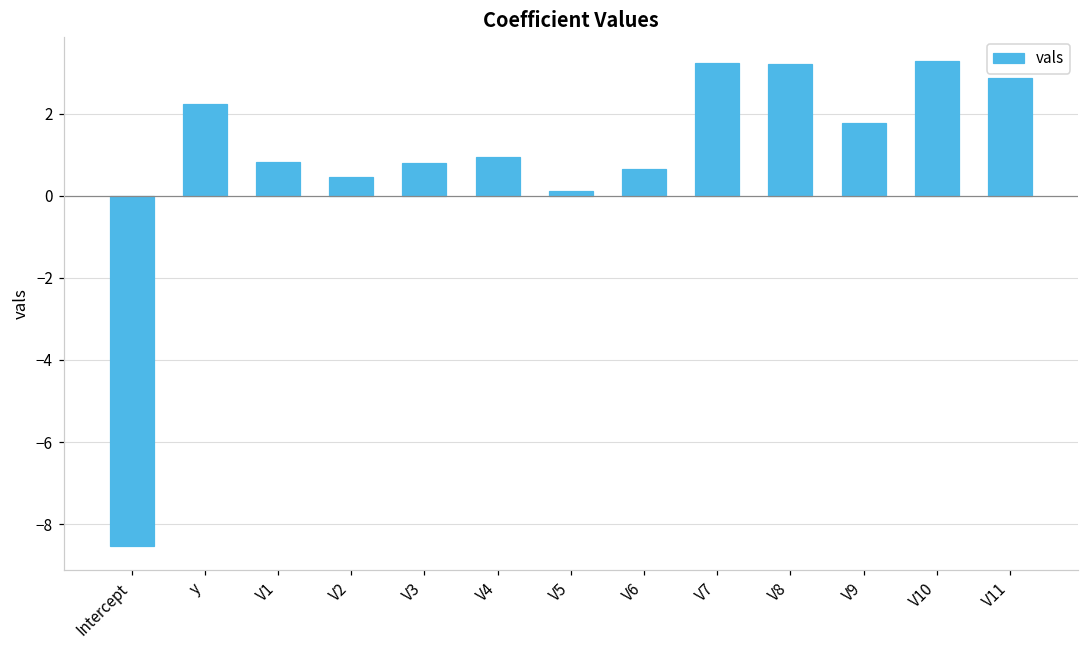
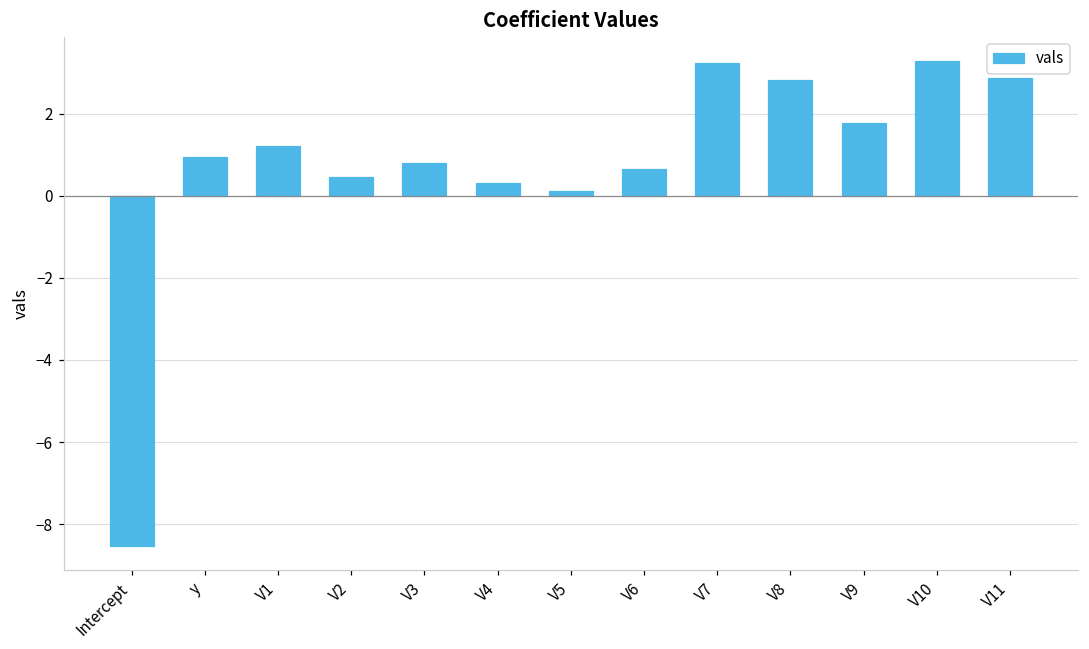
  {
    "Intercept": -8.5,
-   "y": 2.2,
-   "V1": 0.8,
+   "y": 0.9,
+   "V1": 1.2,
    "V2": 0.4,
    "V3": 0.8,
-   "V4": 0.9,
+   "V4": 0.3,
    "V5": 0.1,
    "V6": 0.7,
    "V7": 3.2,
-   "V8": 3.2,
+   "V8": 2.8,
    "V9": 1.8,
    "V10": 3.3,
    "V11": 2.9
  }
